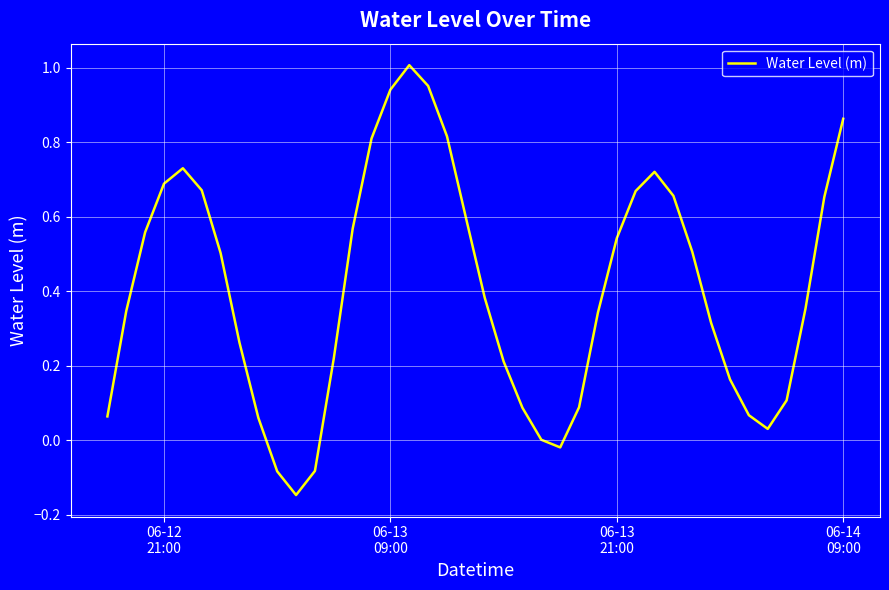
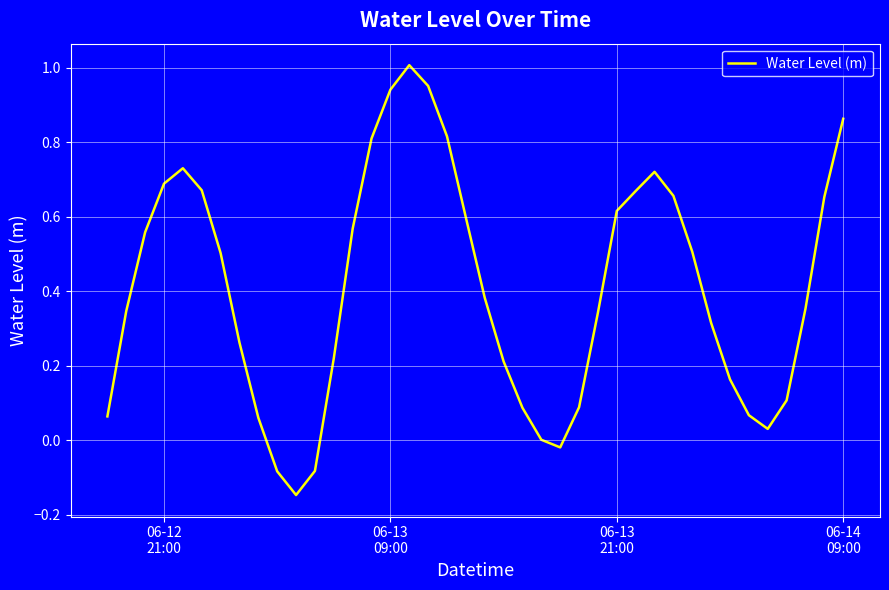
  {
    "06-12 21:00": 0.69,
    "06-13 09:00": 0.94,
-   "06-13 21:00": 0.54,
+   "06-13 21:00": 0.62,
    "06-14 09:00": 0.86
  }
